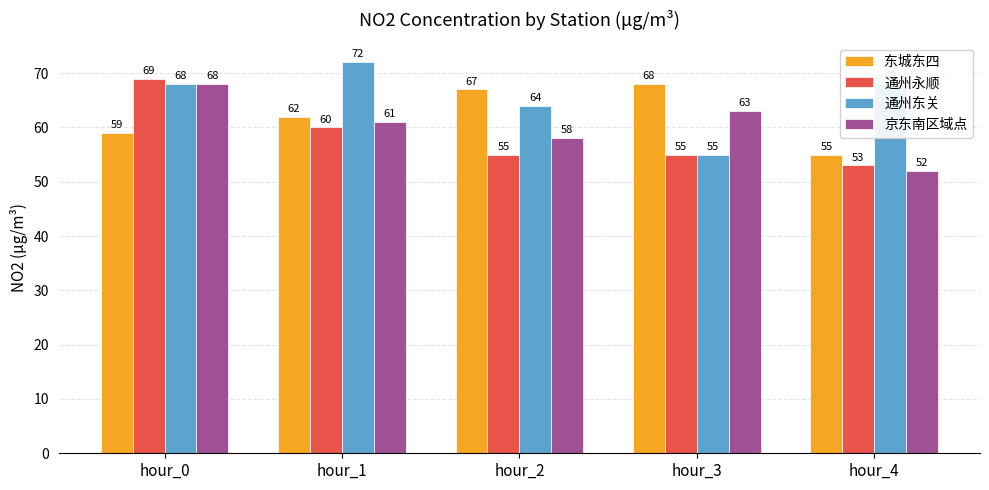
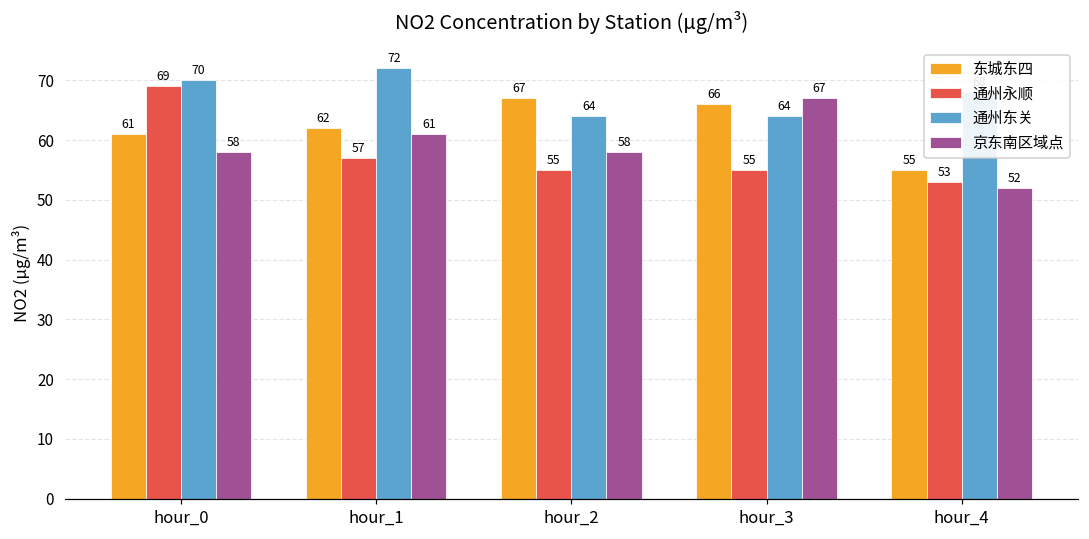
  {
    "东城东四": {
-     "hour_0": 59,
+     "hour_0": 61,
      "hour_1": 62,
      "hour_2": 67,
-     "hour_3": 68,
+     "hour_3": 66,
      "hour_4": 55
    },
    "通州永顺": {
      "hour_0": 69,
-     "hour_1": 60,
+     "hour_1": 57,
      "hour_2": 55,
      "hour_3": 55,
      "hour_4": 53
    },
    "通州东关": {
-     "hour_0": 68,
+     "hour_0": 70,
      "hour_1": 72,
      "hour_2": 64,
-     "hour_3": 55
+     "hour_3": 64
    },
    "京东南区域点": {
-     "hour_0": 68,
+     "hour_0": 58,
      "hour_1": 61,
      "hour_2": 58,
-     "hour_3": 63,
+     "hour_3": 67,
      "hour_4": 52
    }
  }
